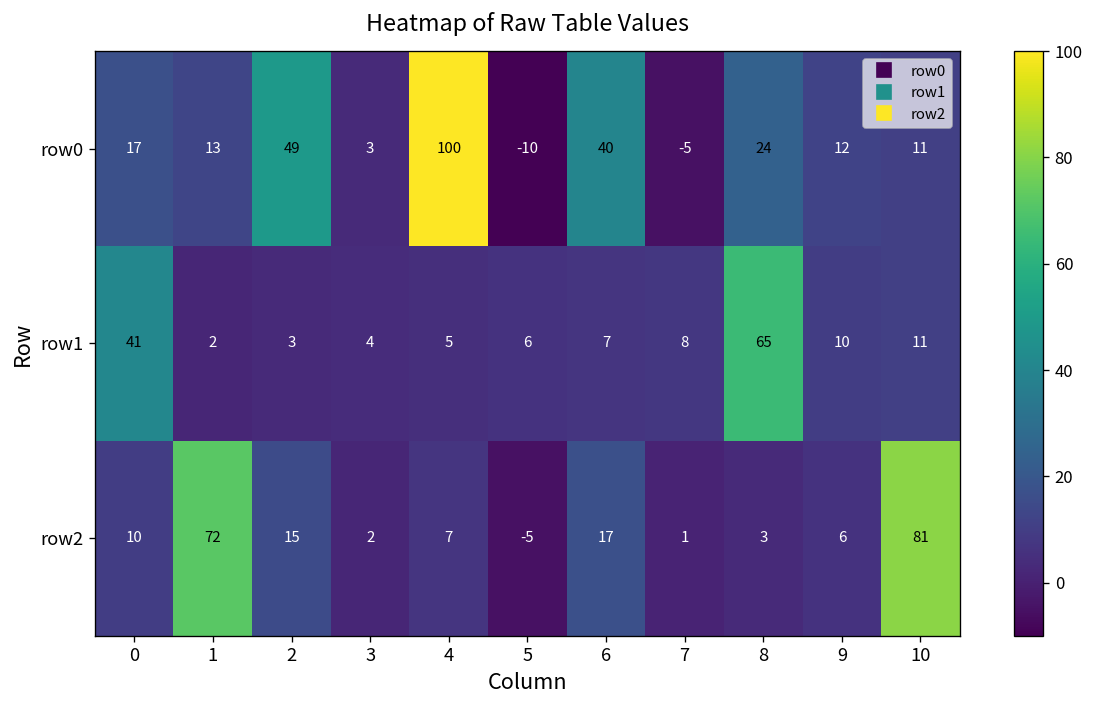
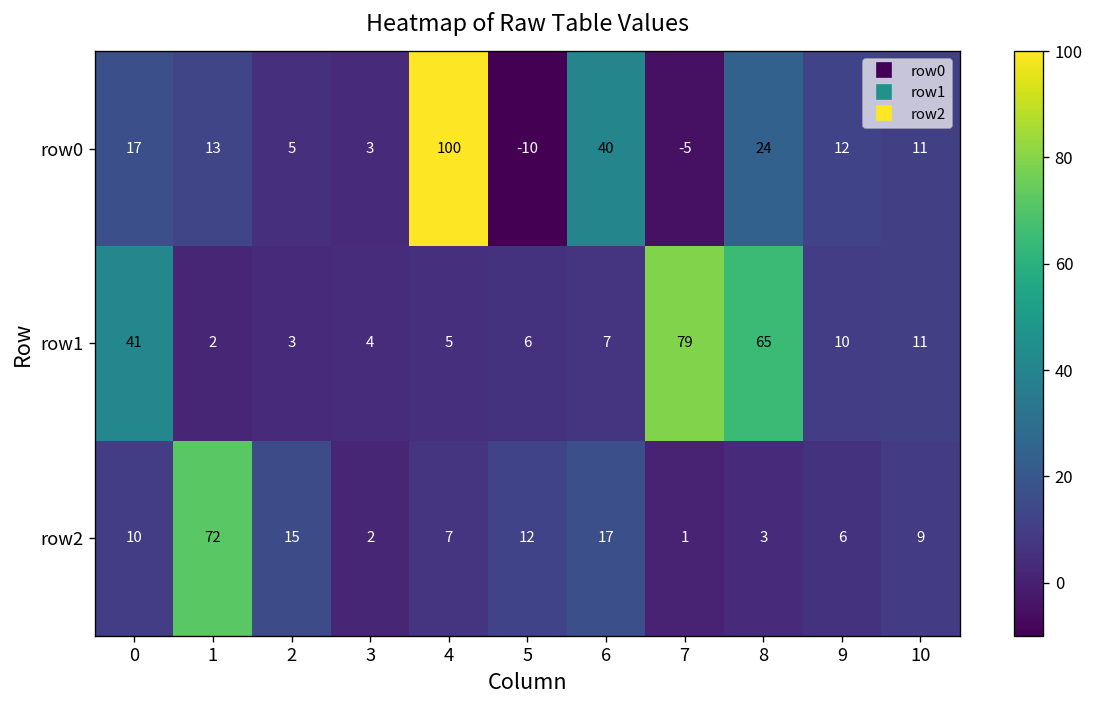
  {
    "row0": {
      "0": 17,
      "1": 13,
-     "2": 49,
+     "2": 5,
      "3": 3,
      "4": 100,
      "5": -10,
      "6": 40,
      "7": -5,
      "8": 24,
      "9": 12,
      "10": 11
    },
    "row1": {
      "0": 41,
      "1": 2,
      "2": 3,
      "3": 4,
      "4": 5,
      "5": 6,
      "6": 7,
-     "7": 8,
+     "7": 79,
      "8": 65,
      "9": 10,
      "10": 11
    },
    "row2": {
      "0": 10,
      "1": 72,
      "2": 15,
      "3": 2,
      "4": 7,
-     "5": -5,
+     "5": 12,
      "6": 17,
      "7": 1,
      "8": 3,
      "9": 6,
-     "10": 81
+     "10": 9
    }
  }
